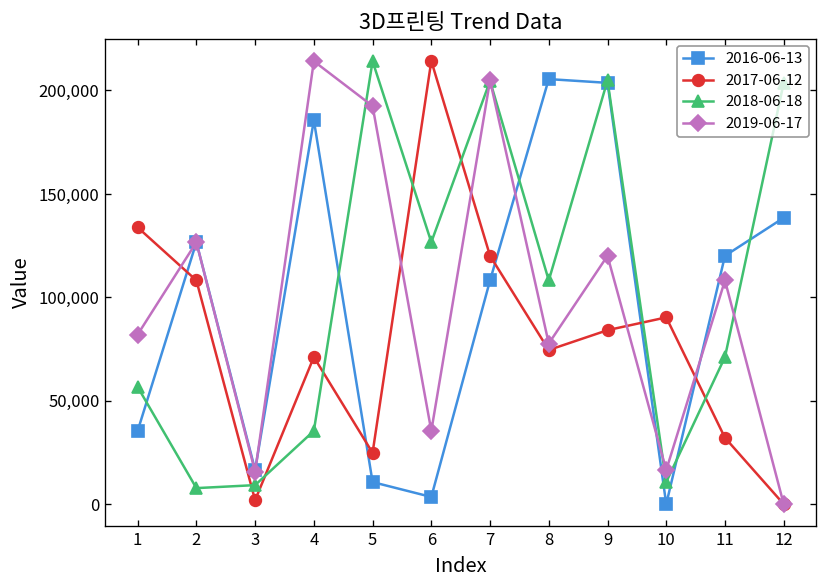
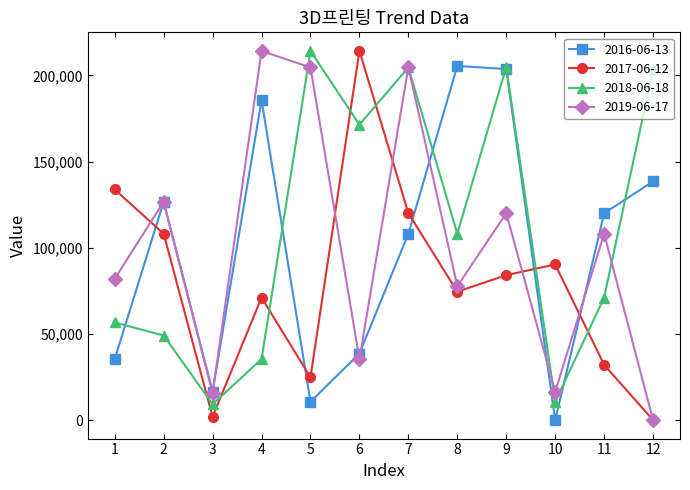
  {
    "2016-06-13": {
      "1": "36,000",
      "4": "186,000",
      "5": "11,000",
-     "6": "4,000",
+     "6": "39,000",
      "7": "108,000",
      "8": "206,000",
      "10": "0",
      "11": "120,000",
      "12": "138,000"
    },
    "2017-06-12": {
      "1": "134,000",
      "2": "108,000",
      "3": "2,000",
      "4": "71,000",
      "5": "25,000",
      "6": "214,000",
      "7": "120,000",
      "8": "75,000",
      "9": "84,000",
      "10": "90,000",
      "11": "32,000"
    },
    "2018-06-18": {
      "1": "57,000",
-     "2": "8,000",
+     "2": "49,000",
      "3": "9,000",
      "4": "36,000",
      "5": "214,000",
-     "6": "127,000",
+     "6": "171,000",
      "8": "108,000",
      "10": "11,000",
      "11": "71,000"
    },
    "2019-06-17": {
      "1": "82,000",
      "4": "214,000",
-     "5": "192,000",
+     "5": "205,000",
      "6": "36,000",
      "8": "78,000",
      "9": "120,000",
      "10": "17,000",
      "11": "108,000"
    }
  }
